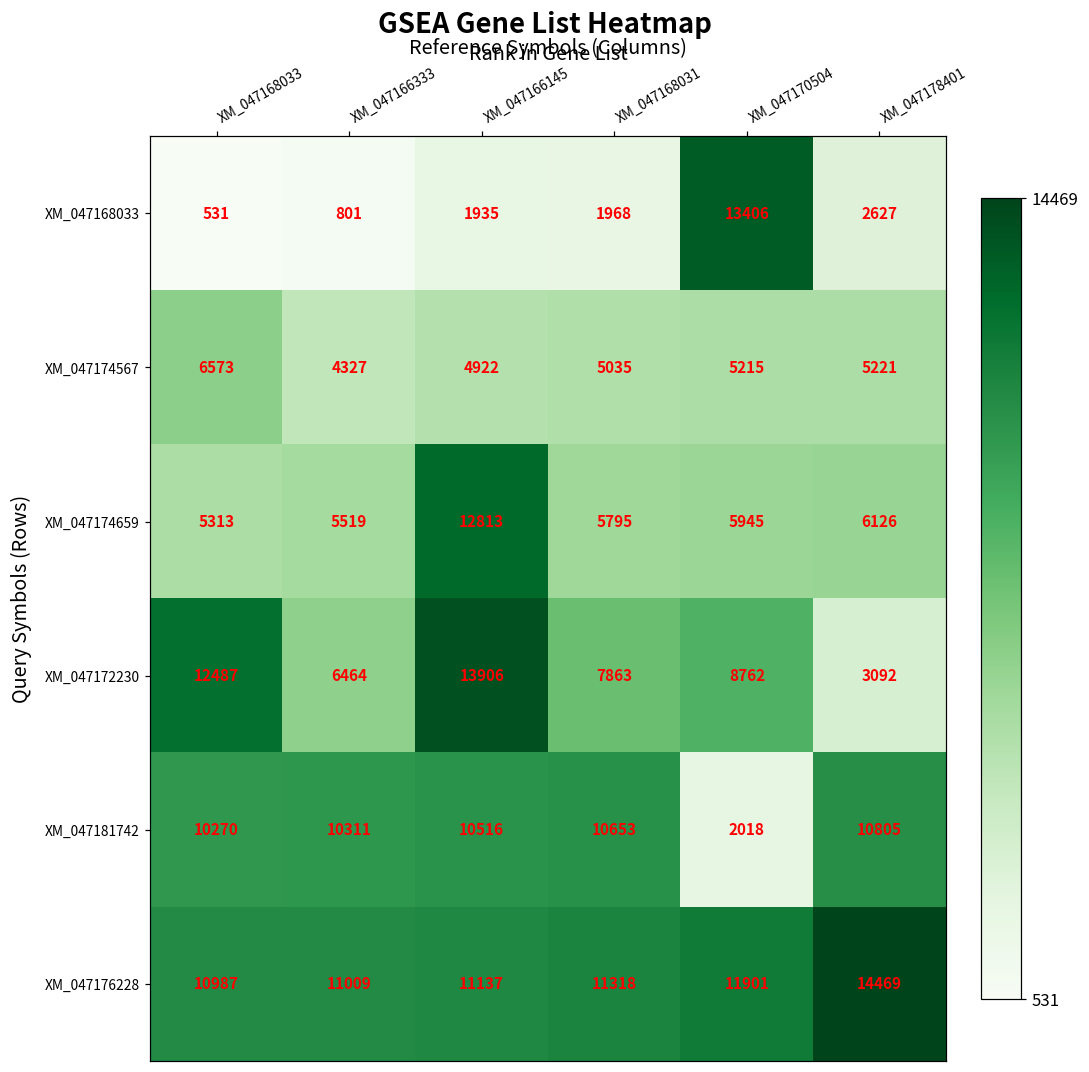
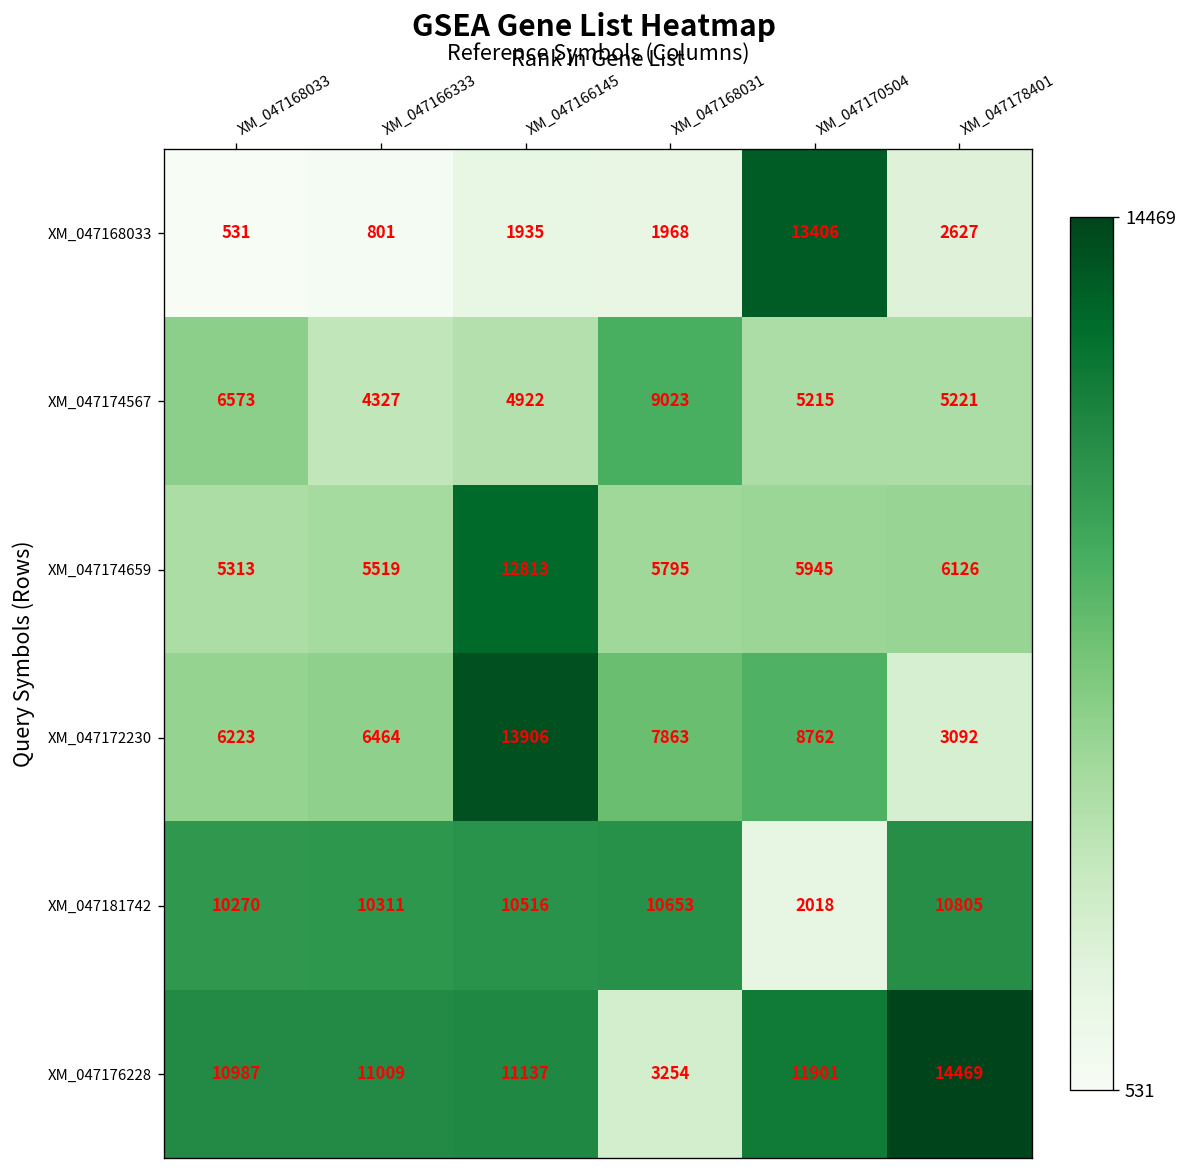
  {
    "XM_047168033": {
      "XM_047168033": 531,
      "XM_047166333": 801,
      "XM_047166145": 1935,
      "XM_047168031": 1968,
      "XM_047170504": 13406,
      "XM_047178401": 2627
    },
    "XM_047174567": {
      "XM_047168033": 6573,
      "XM_047166333": 4327,
      "XM_047166145": 4922,
-     "XM_047168031": 5035,
+     "XM_047168031": 9023,
      "XM_047170504": 5215,
      "XM_047178401": 5221
    },
    "XM_047174659": {
      "XM_047168033": 5313,
      "XM_047166333": 5519,
      "XM_047166145": 12813,
      "XM_047168031": 5795,
      "XM_047170504": 5945,
      "XM_047178401": 6126
    },
    "XM_047172230": {
-     "XM_047168033": 12487,
+     "XM_047168033": 6223,
      "XM_047166333": 6464,
      "XM_047166145": 13906,
      "XM_047168031": 7863,
      "XM_047170504": 8762,
      "XM_047178401": 3092
    },
    "XM_047181742": {
      "XM_047168033": 10270,
      "XM_047166333": 10311,
      "XM_047166145": 10516,
      "XM_047168031": 10653,
      "XM_047170504": 2018,
      "XM_047178401": 10805
    },
    "XM_047176228": {
      "XM_047168033": 10987,
      "XM_047166333": 11009,
      "XM_047166145": 11137,
-     "XM_047168031": 11318,
+     "XM_047168031": 3254,
      "XM_047170504": 11901,
      "XM_047178401": 14469
    }
  }
